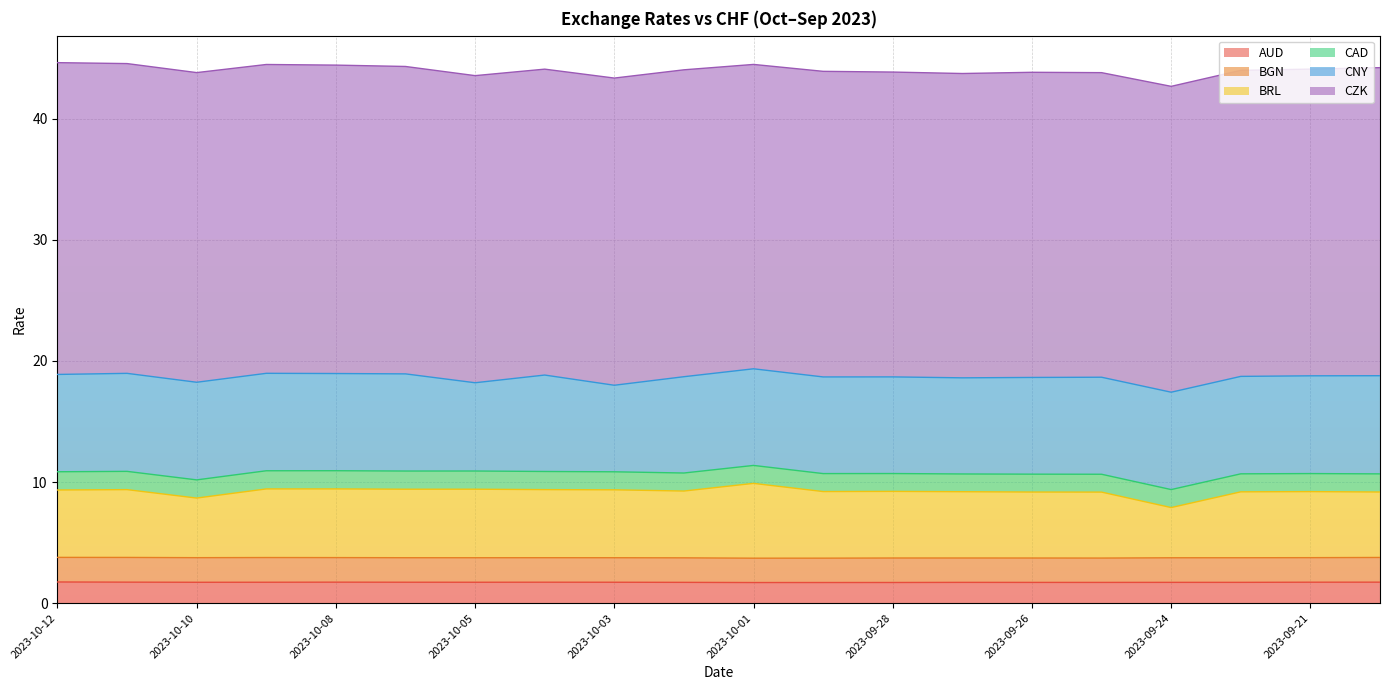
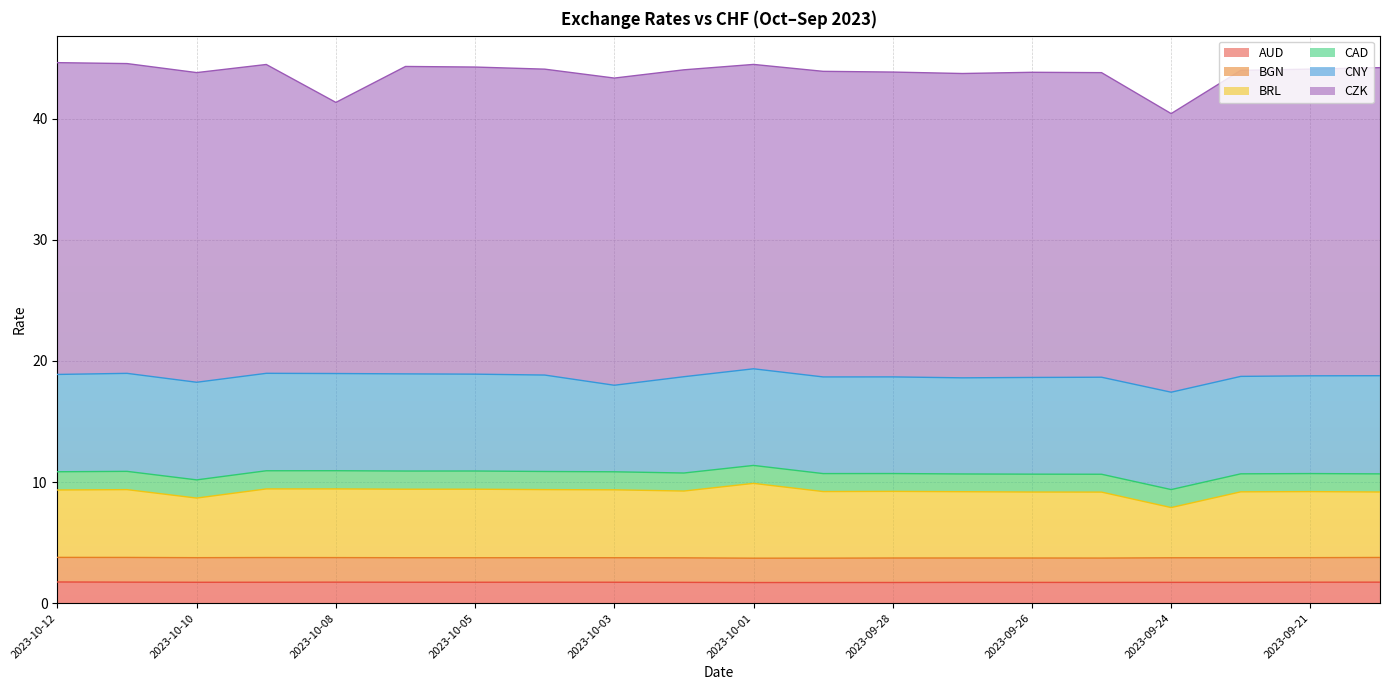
  {
    "BRL": {
      "2023-10-12": 5.6,
      "2023-10-10": 4.9,
      "2023-10-08": 5.7,
      "2023-10-05": 5.7,
      "2023-10-03": 5.6,
      "2023-10-01": 6.2,
      "2023-09-28": 5.5,
      "2023-09-26": 5.5,
      "2023-09-24": 4.1,
      "2023-09-21": 5.5
    },
    "CAD": {
      "2023-10-12": 1.5,
      "2023-10-10": 1.5,
      "2023-10-08": 1.5,
      "2023-10-05": 1.5,
      "2023-10-03": 1.5,
      "2023-10-01": 1.5,
      "2023-09-28": 1.5,
      "2023-09-26": 1.5,
      "2023-09-24": 1.5,
      "2023-09-21": 1.5
    },
    "CNY": {
      "2023-10-12": 8.0,
      "2023-10-10": 8.1,
      "2023-10-08": 8.0,
-     "2023-10-05": 7.3,
+     "2023-10-05": 8.0,
      "2023-10-03": 7.1,
      "2023-10-01": 8.0,
      "2023-09-28": 8.0,
      "2023-09-26": 8.0,
      "2023-09-24": 8.0,
      "2023-09-21": 8.1
    },
    "CZK": {
      "2023-10-12": 25.8,
      "2023-10-10": 25.6,
-     "2023-10-08": 25.5,
+     "2023-10-08": 22.4,
      "2023-10-05": 25.4,
      "2023-10-03": 25.4,
      "2023-10-01": 25.1,
      "2023-09-28": 25.2,
      "2023-09-26": 25.2,
-     "2023-09-24": 25.3
+     "2023-09-24": 23.0
    }
  }
